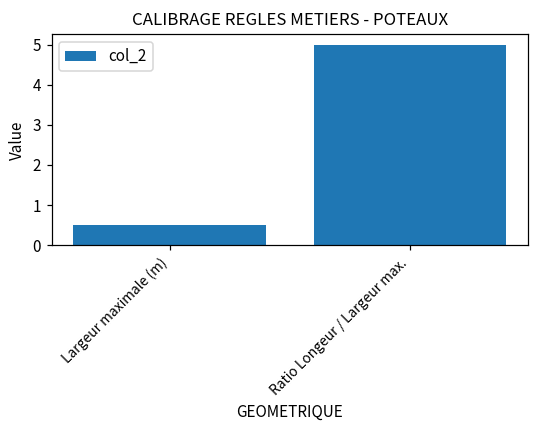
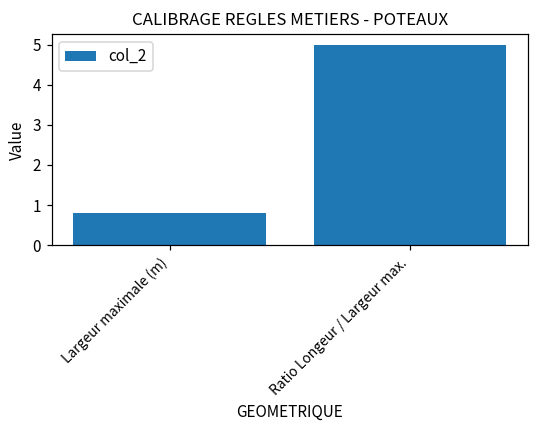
  {
-   "Largeur maximale (m)": 0.5,
+   "Largeur maximale (m)": 0.8,
    "Ratio Longeur / Largeur max.": 5.0
  }
